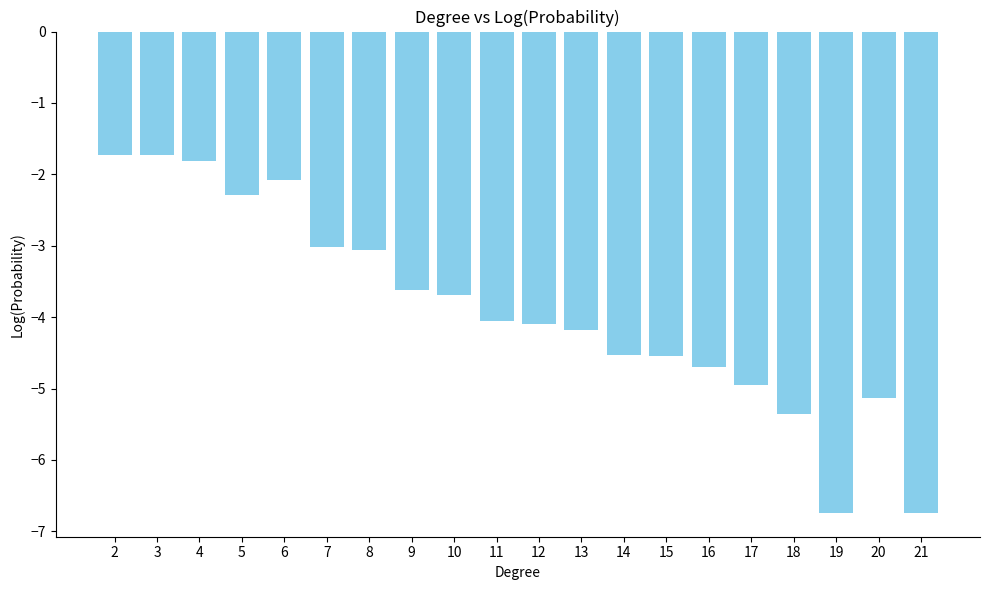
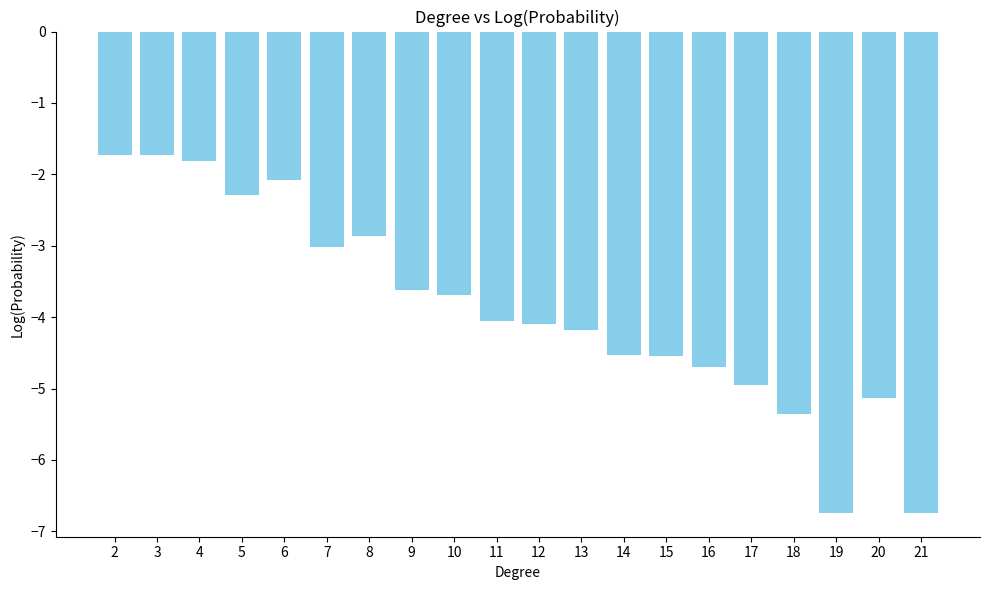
  {
    "2": -1.7,
    "3": -1.7,
    "4": -1.8,
    "5": -2.3,
    "6": -2.1,
    "7": -3.0,
-   "8": -3.1,
+   "8": -2.9,
    "9": -3.6,
    "10": -3.7,
    "11": -4.1,
    "12": -4.1,
    "13": -4.2,
    "14": -4.5,
    "15": -4.5,
    "16": -4.7,
    "17": -4.9,
    "18": -5.4,
    "19": -6.7,
    "20": -5.1,
    "21": -6.7
  }
